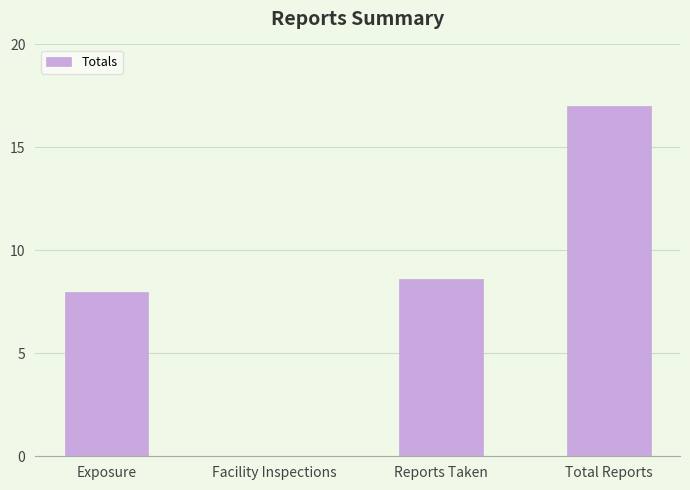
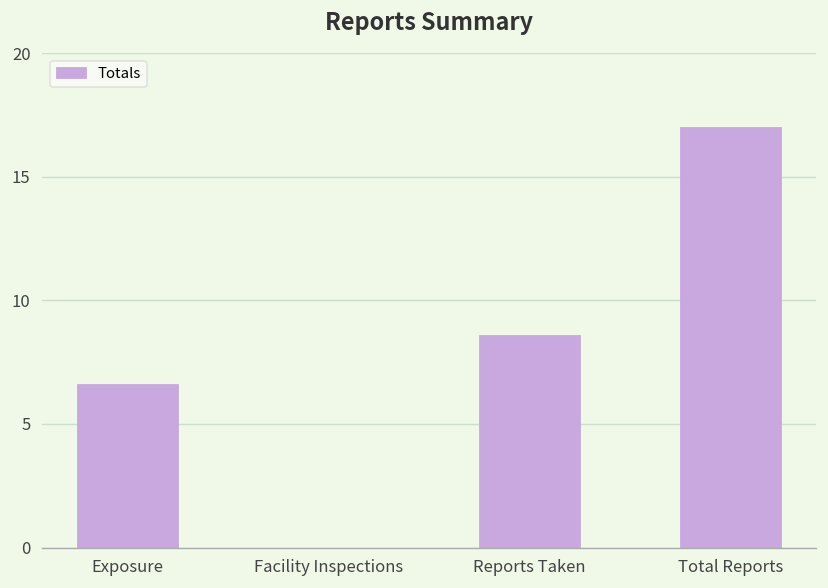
  {
-   "Exposure": 8.0,
+   "Exposure": 6.6,
    "Facility Inspections": 0.0,
    "Reports Taken": 8.6,
    "Total Reports": 17.0
  }
